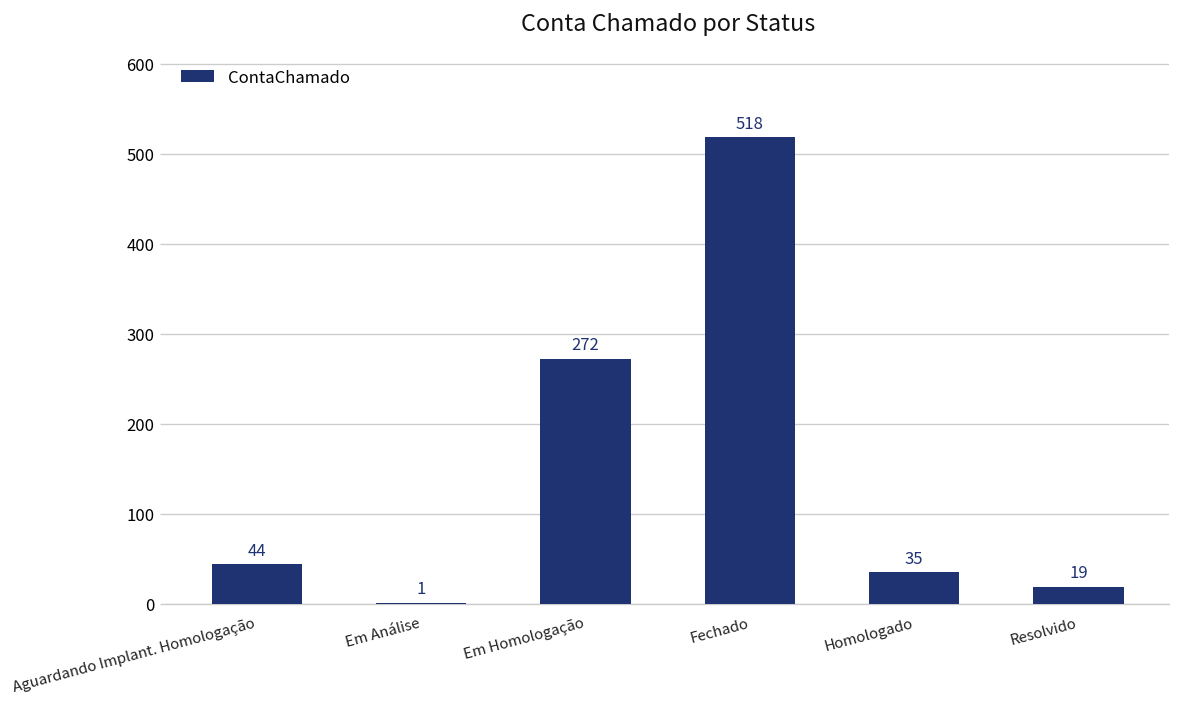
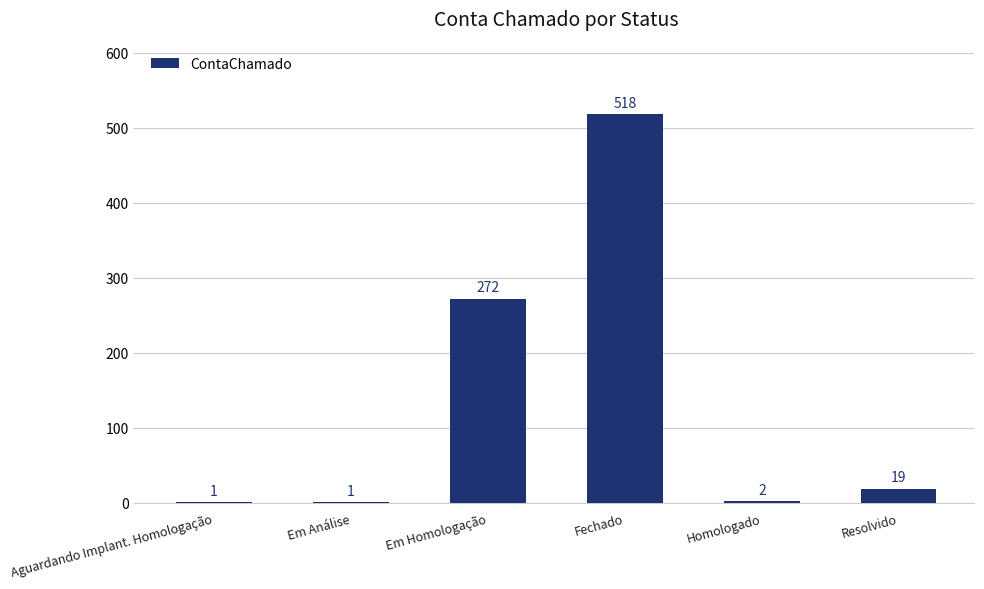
  {
-   "Aguardando Implant. Homologação": 44,
+   "Aguardando Implant. Homologação": 1,
    "Em Análise": 1,
    "Em Homologação": 272,
    "Fechado": 518,
-   "Homologado": 35,
+   "Homologado": 2,
    "Resolvido": 19
  }
